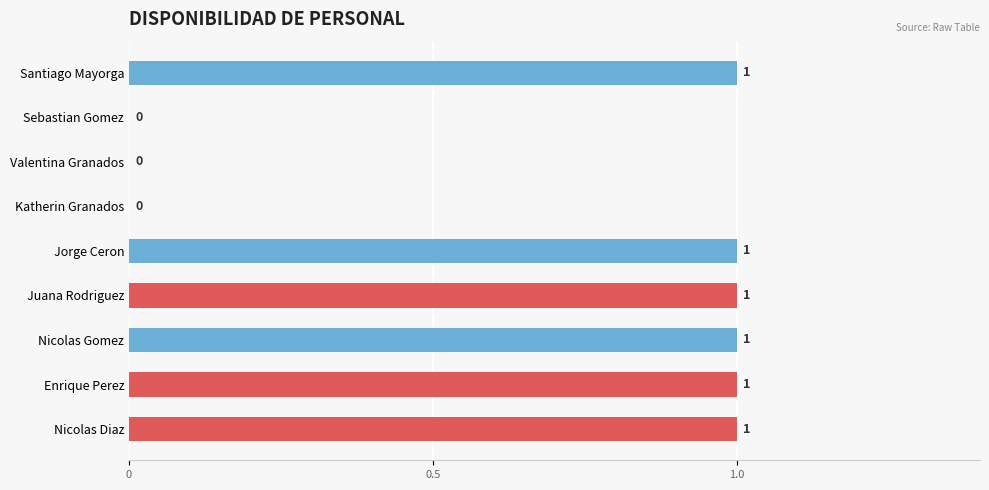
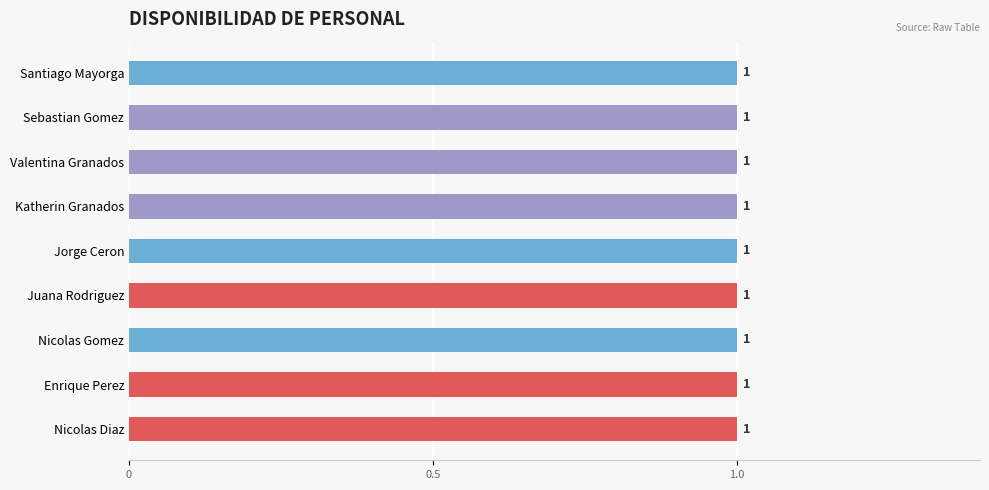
  {
    "Santiago Mayorga": 1,
-   "Sebastian Gomez": 0,
-   "Valentina Granados": 0,
-   "Katherin Granados": 0,
+   "Sebastian Gomez": 1,
+   "Valentina Granados": 1,
+   "Katherin Granados": 1,
    "Jorge Ceron": 1,
    "Juana Rodriguez": 1,
    "Nicolas Gomez": 1,
    "Enrique Perez": 1,
    "Nicolas Diaz": 1
  }
